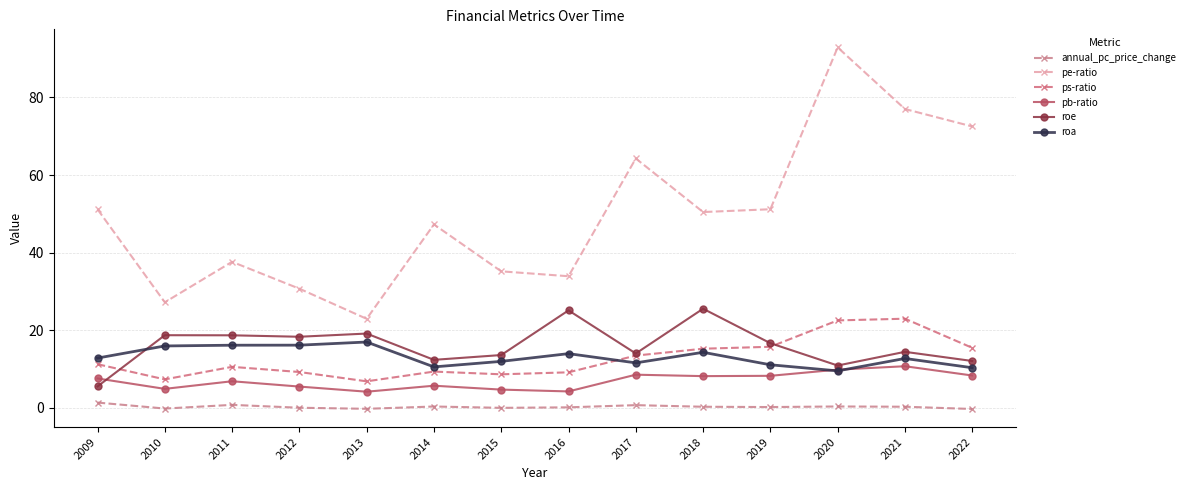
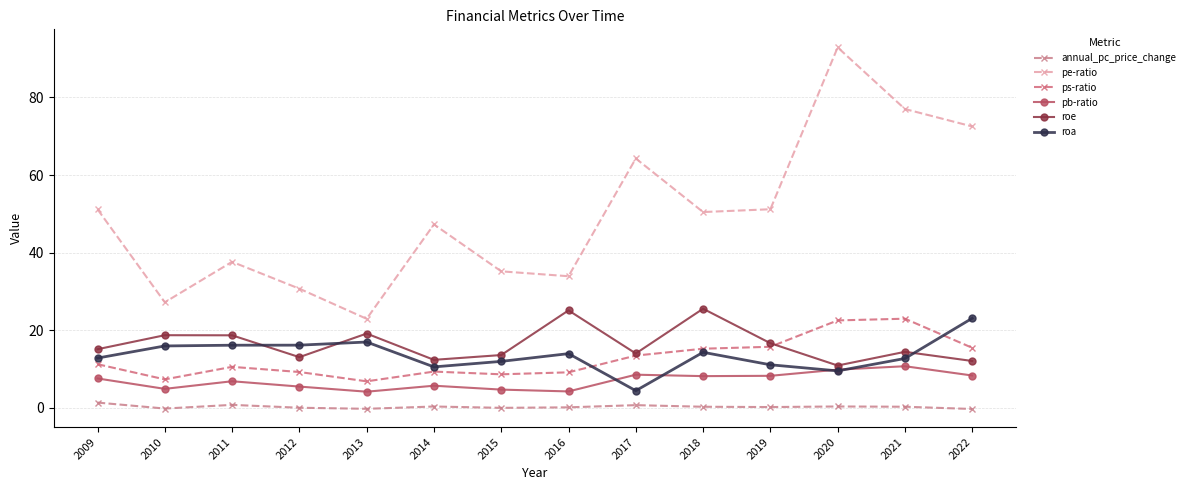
  {
    "roe": {
-     "2009": 6,
+     "2009": 15,
      "2010": 19,
      "2011": 19,
-     "2012": 18,
+     "2012": 13,
      "2013": 19,
      "2014": 12,
      "2015": 14,
      "2016": 25,
      "2018": 26,
      "2019": 17,
      "2020": 11,
      "2021": 14,
      "2022": 12
    },
    "roa": {
      "2009": 13,
      "2010": 16,
      "2011": 16,
      "2012": 16,
      "2013": 17,
      "2014": 11,
      "2015": 12,
      "2016": 14,
-     "2017": 12,
+     "2017": 4,
      "2018": 14,
      "2019": 11,
      "2021": 13,
-     "2022": 10
+     "2022": 23
    }
  }
